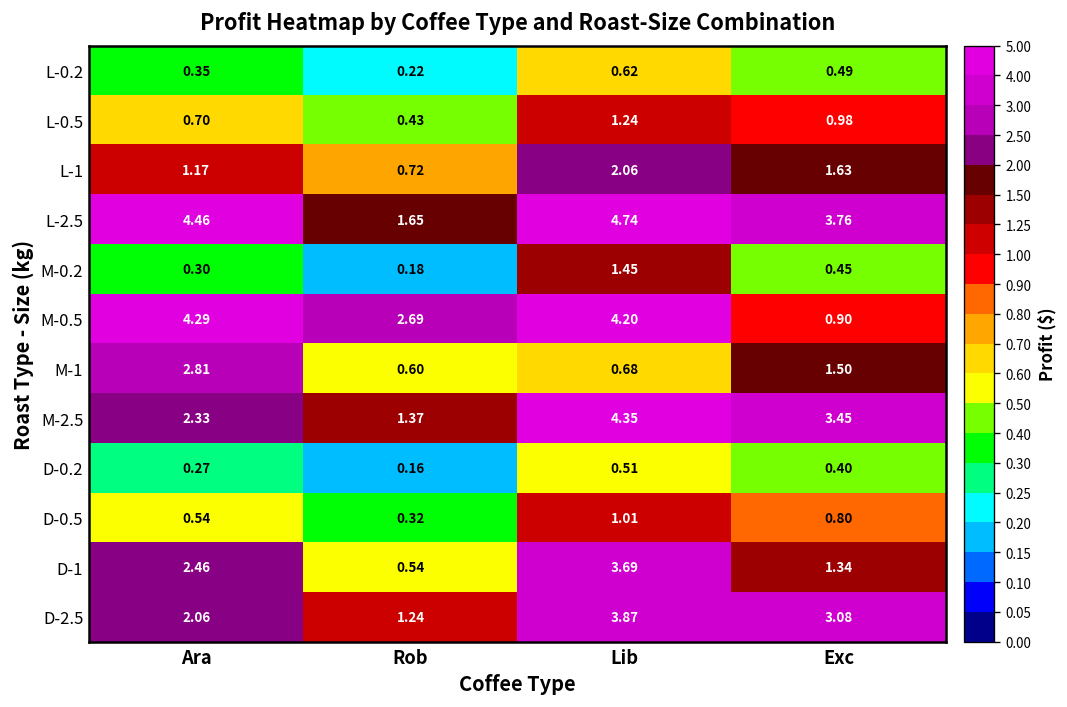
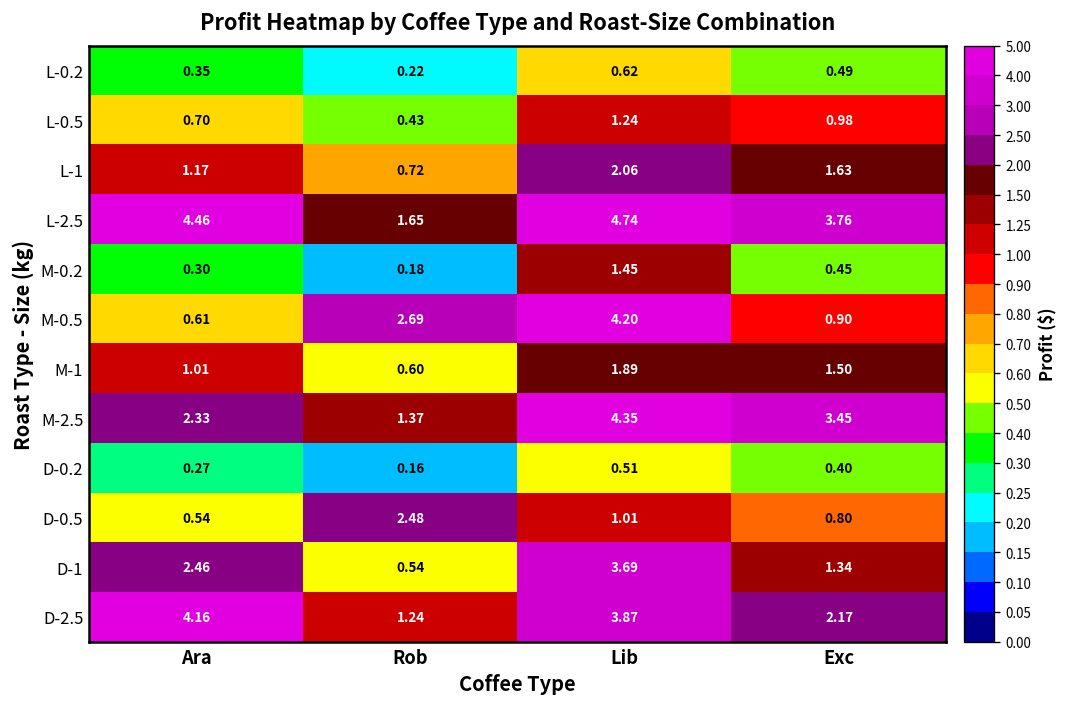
  {
    "L-0.2": {
      "Ara": 0.35,
      "Rob": 0.22,
      "Lib": 0.62,
      "Exc": 0.49
    },
    "L-0.5": {
      "Ara": 0.70,
      "Rob": 0.43,
      "Lib": 1.24,
      "Exc": 0.98
    },
    "L-1": {
      "Ara": 1.17,
      "Rob": 0.72,
      "Lib": 2.06,
      "Exc": 1.63
    },
    "L-2.5": {
      "Ara": 4.46,
      "Rob": 1.65,
      "Lib": 4.74,
      "Exc": 3.76
    },
    "M-0.2": {
      "Ara": 0.30,
      "Rob": 0.18,
      "Lib": 1.45,
      "Exc": 0.45
    },
    "M-0.5": {
-     "Ara": 4.29,
+     "Ara": 0.61,
      "Rob": 2.69,
      "Lib": 4.20,
      "Exc": 0.90
    },
    "M-1": {
-     "Ara": 2.81,
+     "Ara": 1.01,
      "Rob": 0.60,
-     "Lib": 0.68,
+     "Lib": 1.89,
      "Exc": 1.50
    },
    "M-2.5": {
      "Ara": 2.33,
      "Rob": 1.37,
      "Lib": 4.35,
      "Exc": 3.45
    },
    "D-0.2": {
      "Ara": 0.27,
      "Rob": 0.16,
      "Lib": 0.51,
      "Exc": 0.40
    },
    "D-0.5": {
      "Ara": 0.54,
-     "Rob": 0.32,
+     "Rob": 2.48,
      "Lib": 1.01,
      "Exc": 0.80
    },
    "D-1": {
      "Ara": 2.46,
      "Rob": 0.54,
      "Lib": 3.69,
      "Exc": 1.34
    },
    "D-2.5": {
-     "Ara": 2.06,
+     "Ara": 4.16,
      "Rob": 1.24,
      "Lib": 3.87,
-     "Exc": 3.08
+     "Exc": 2.17
    }
  }
